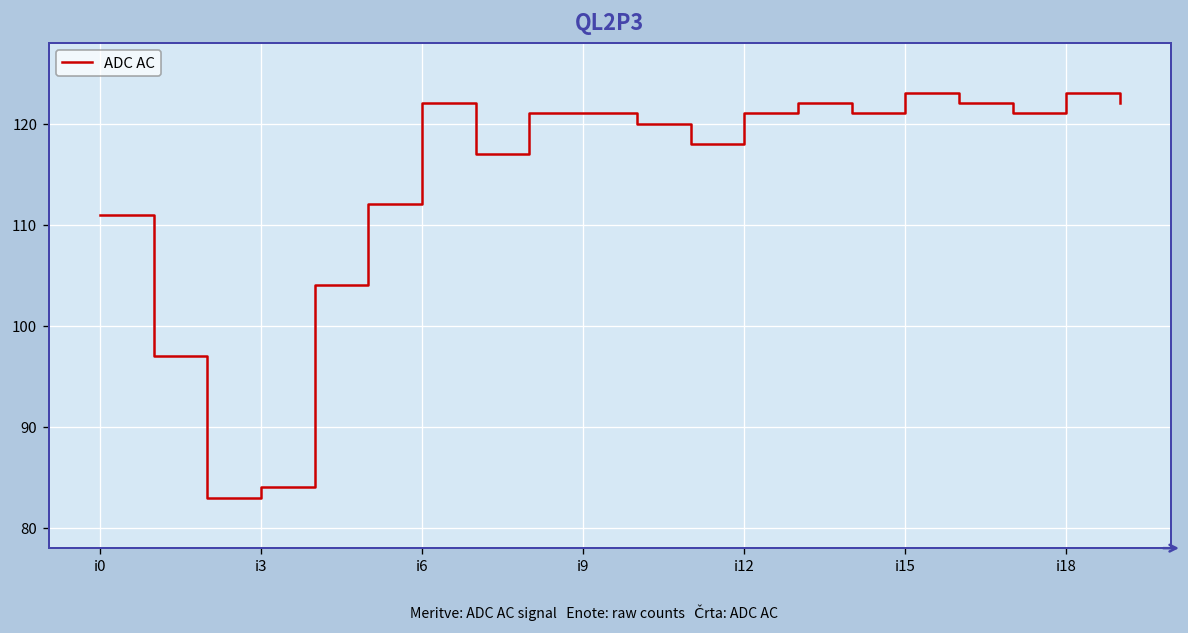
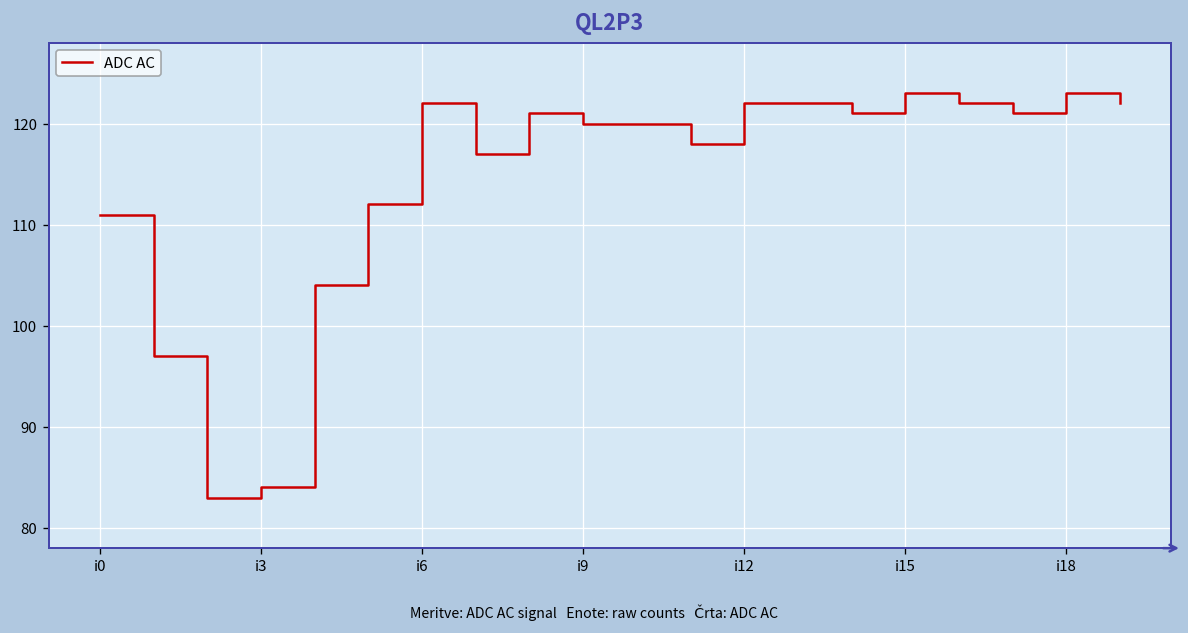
  {
    "i0": 111,
    "i3": 84,
    "i6": 122,
-   "i9": 121,
-   "i12": 121,
+   "i9": 120,
+   "i12": 122,
    "i15": 123,
    "i18": 123
  }
